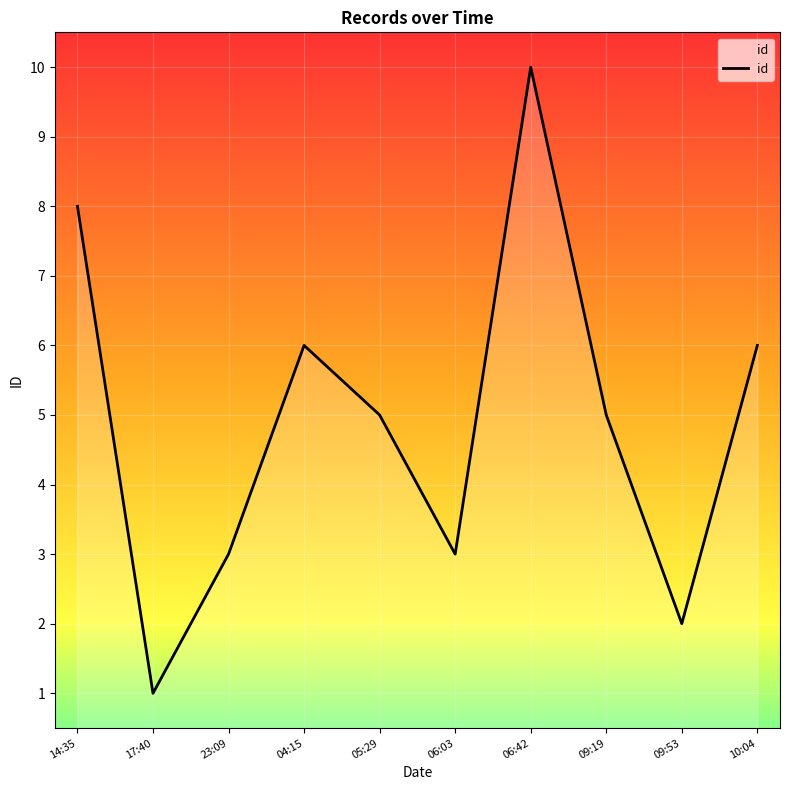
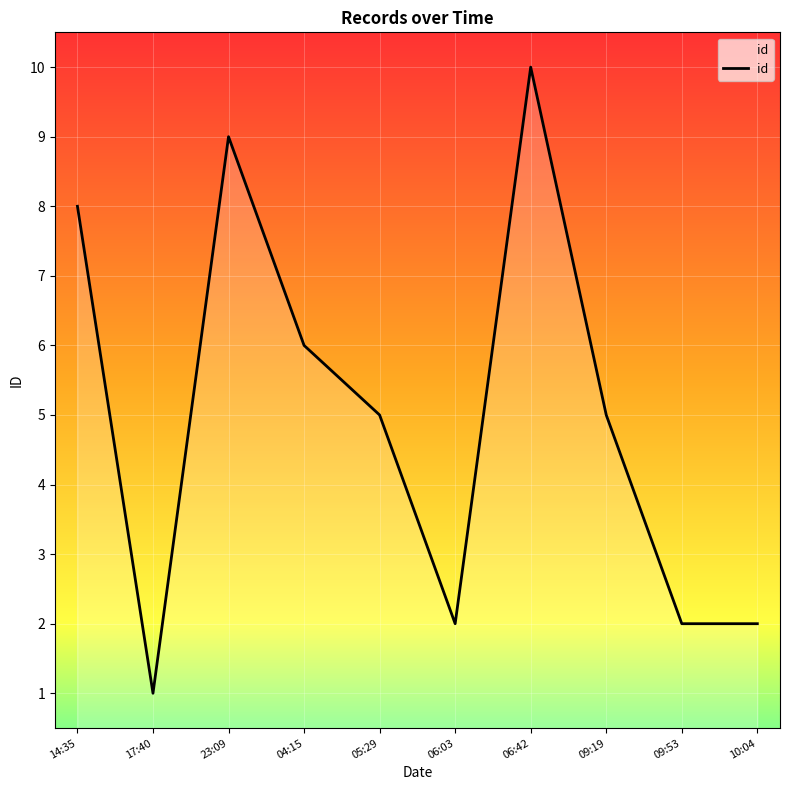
  {
    "14:35": 8,
    "17:40": 1,
-   "23:09": 3,
+   "23:09": 9,
    "04:15": 6,
    "05:29": 5,
-   "06:03": 3,
+   "06:03": 2,
    "06:42": 10,
    "09:19": 5,
    "09:53": 2,
-   "10:04": 6
+   "10:04": 2
  }
